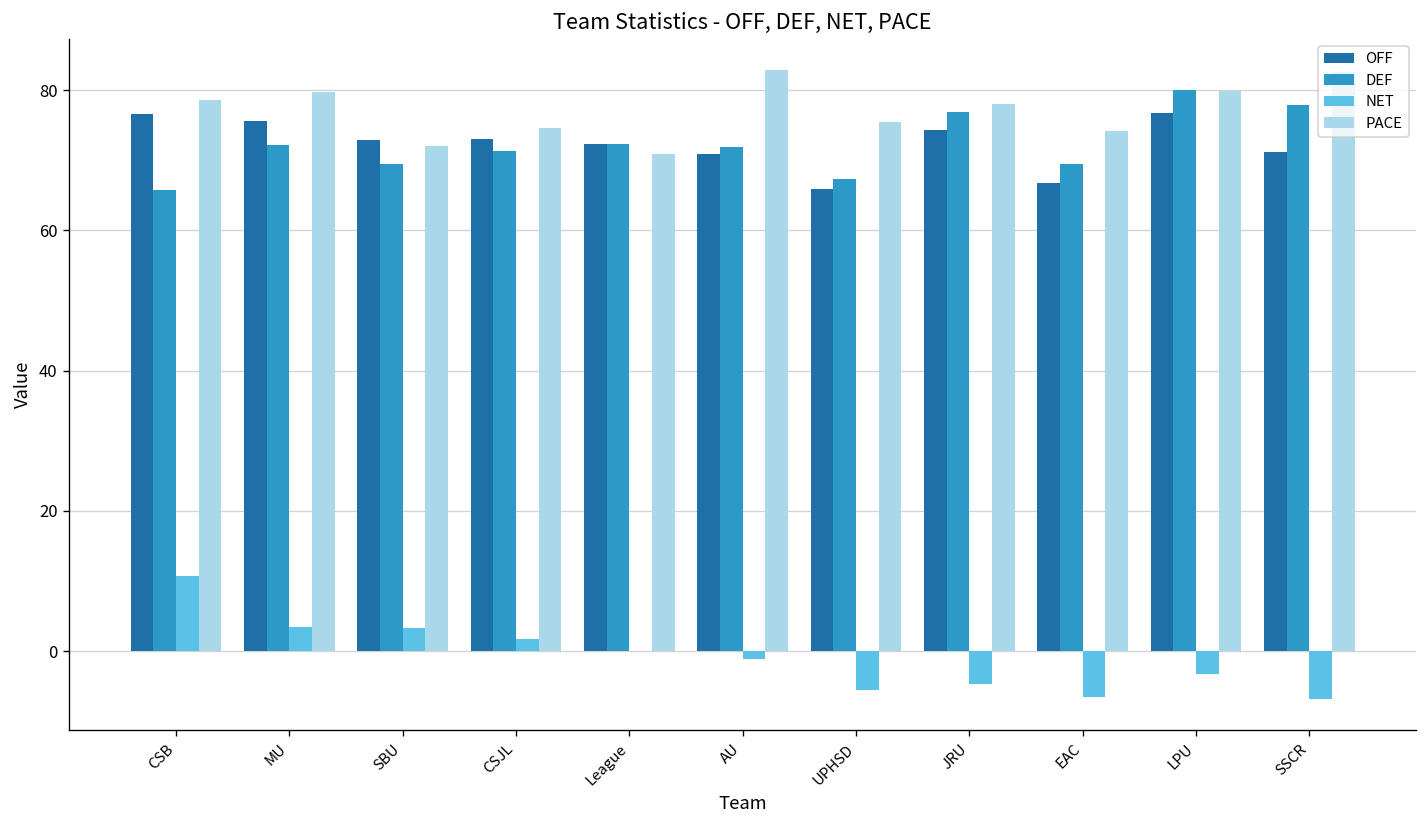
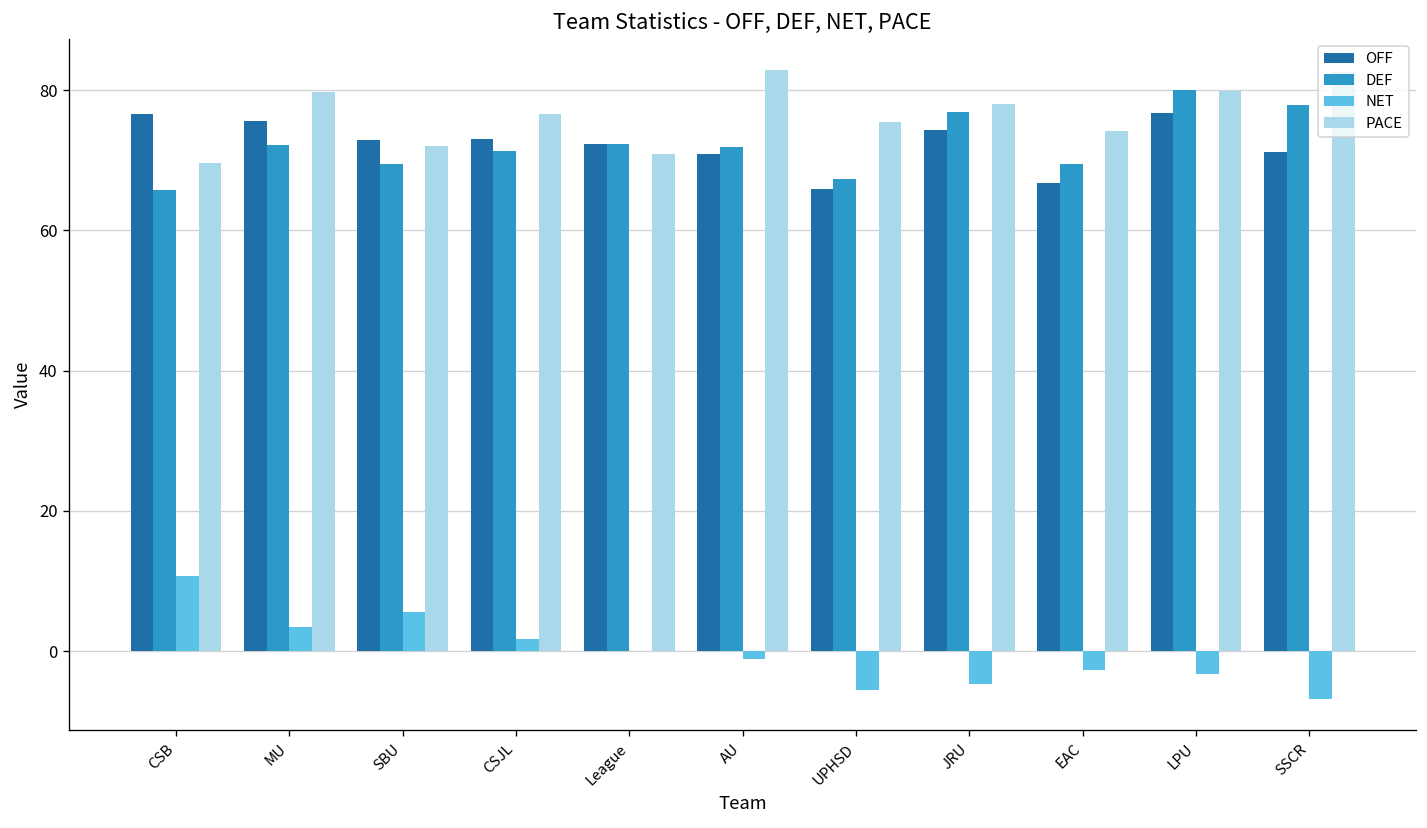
  {
    "NET": {
      "CSB": 11,
      "MU": 3,
-     "SBU": 3,
+     "SBU": 6,
      "CSJL": 2,
      "League": 0,
      "AU": -1,
      "UPHSD": -6,
      "JRU": -5,
-     "EAC": -7,
+     "EAC": -3,
      "LPU": -3,
      "SSCR": -7
    },
    "PACE": {
-     "CSB": 79,
+     "CSB": 70,
      "MU": 80,
      "SBU": 72,
-     "CSJL": 75,
+     "CSJL": 77,
      "League": 71,
      "AU": 83,
      "UPHSD": 75,
      "JRU": 78,
      "EAC": 74,
      "LPU": 80
    }
  }
